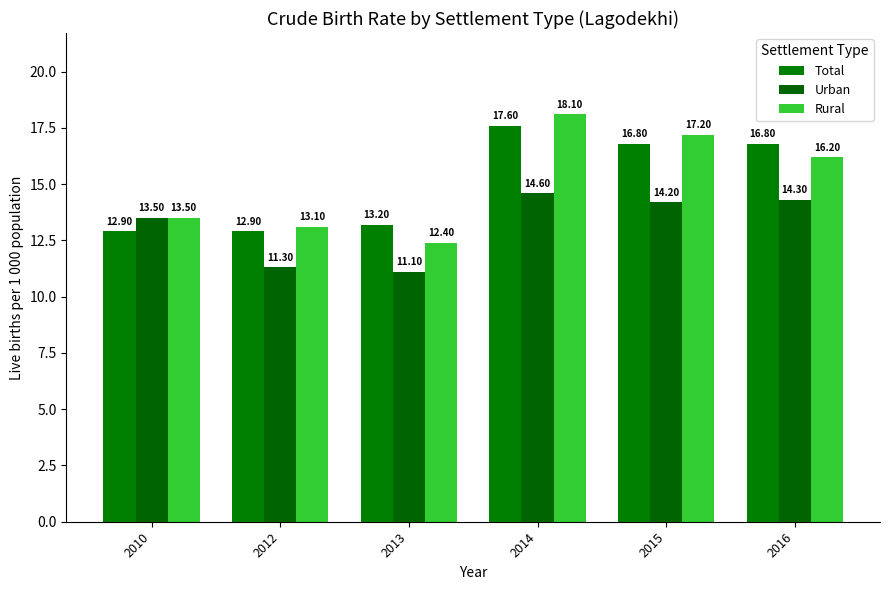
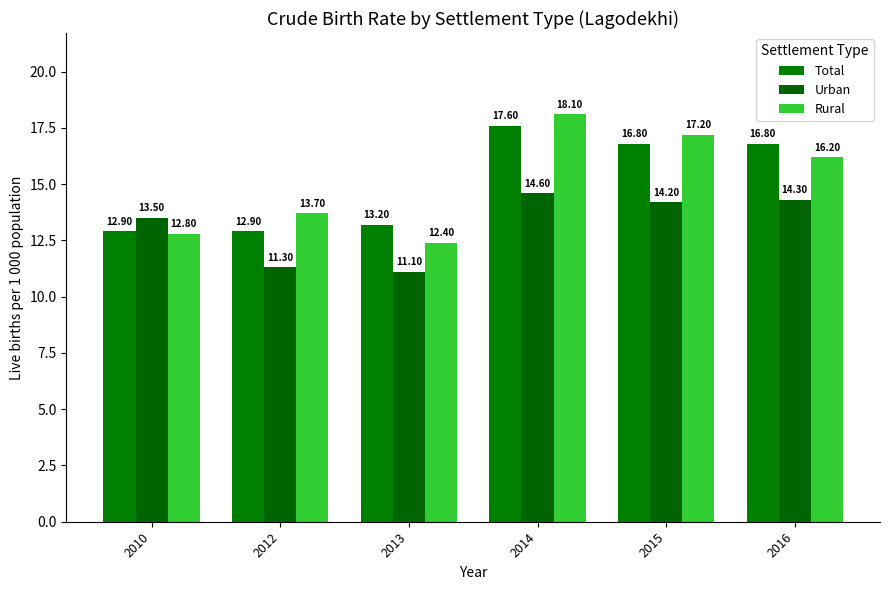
  {
    "Rural": {
-     "2010": 13.50,
-     "2012": 13.10,
+     "2010": 12.80,
+     "2012": 13.70,
      "2013": 12.40,
      "2014": 18.10,
      "2015": 17.20,
      "2016": 16.20
    }
  }
